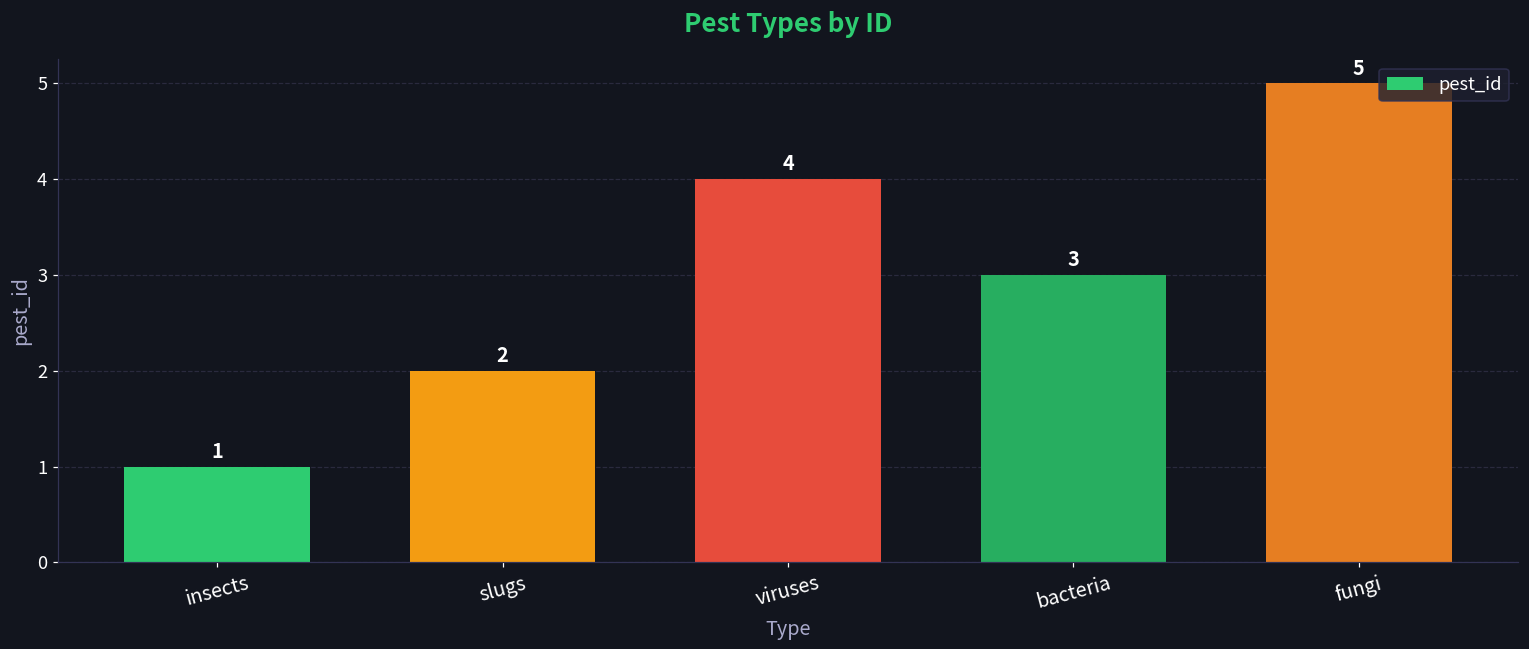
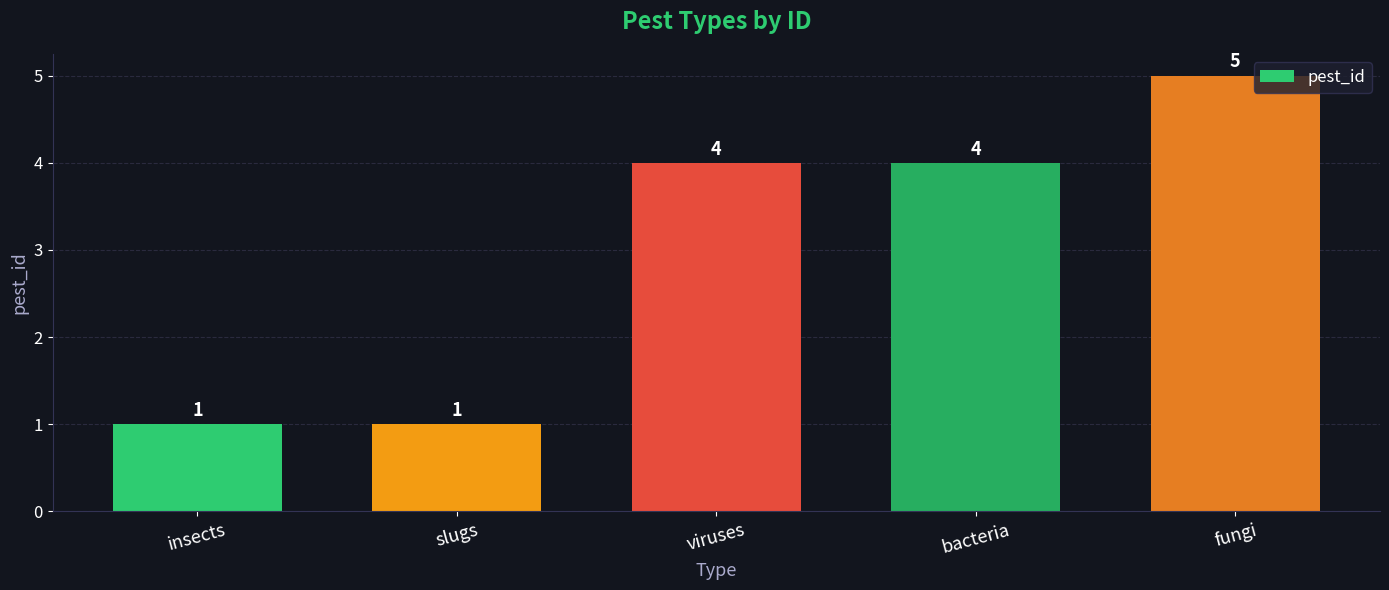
  {
    "insects": 1,
-   "slugs": 2,
+   "slugs": 1,
    "viruses": 4,
-   "bacteria": 3,
+   "bacteria": 4,
    "fungi": 5
  }
